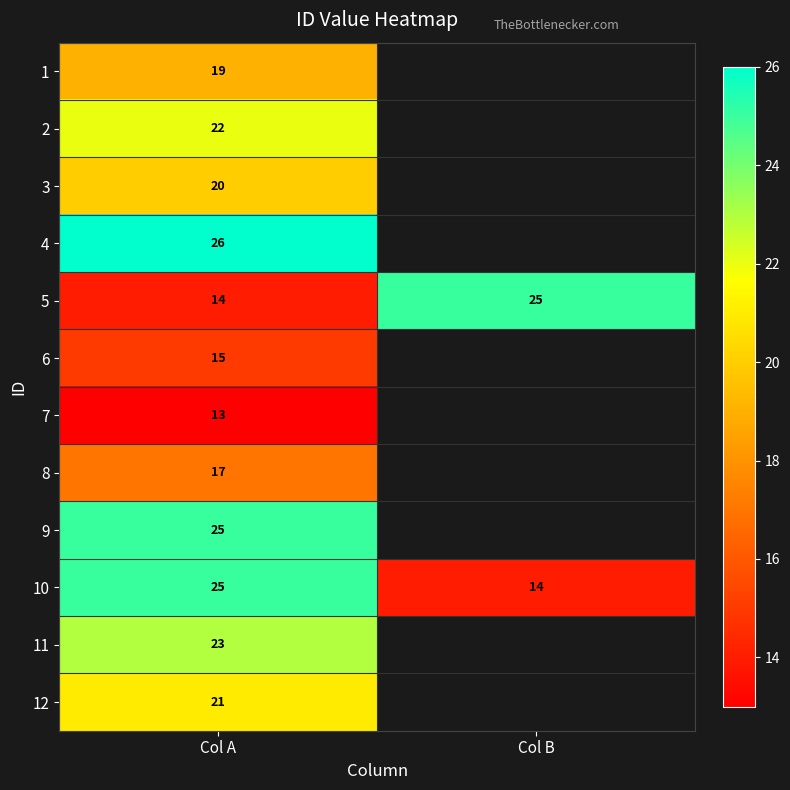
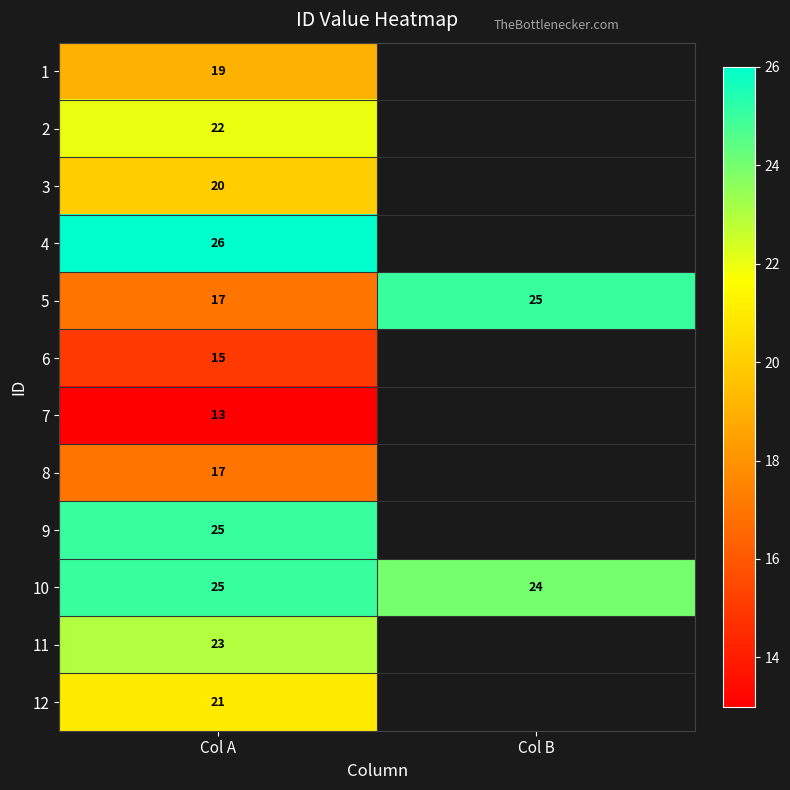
  {
    "1": {
      "Col A": 19
    },
    "2": {
      "Col A": 22
    },
    "3": {
      "Col A": 20
    },
    "4": {
      "Col A": 26
    },
    "5": {
-     "Col A": 14,
+     "Col A": 17,
      "Col B": 25
    },
    "6": {
      "Col A": 15
    },
    "7": {
      "Col A": 13
    },
    "8": {
      "Col A": 17
    },
    "9": {
      "Col A": 25
    },
    "10": {
      "Col A": 25,
-     "Col B": 14
+     "Col B": 24
    },
    "11": {
      "Col A": 23
    },
    "12": {
      "Col A": 21
    }
  }
